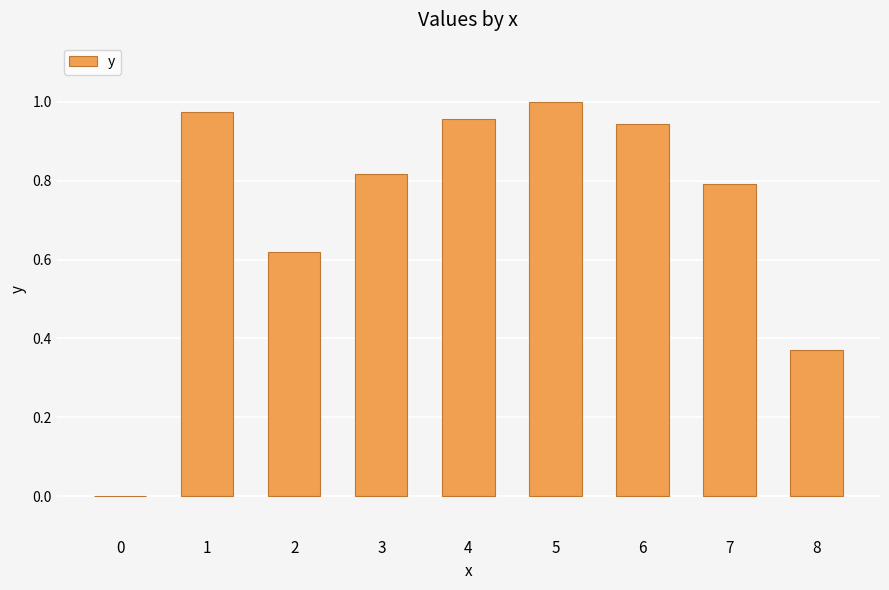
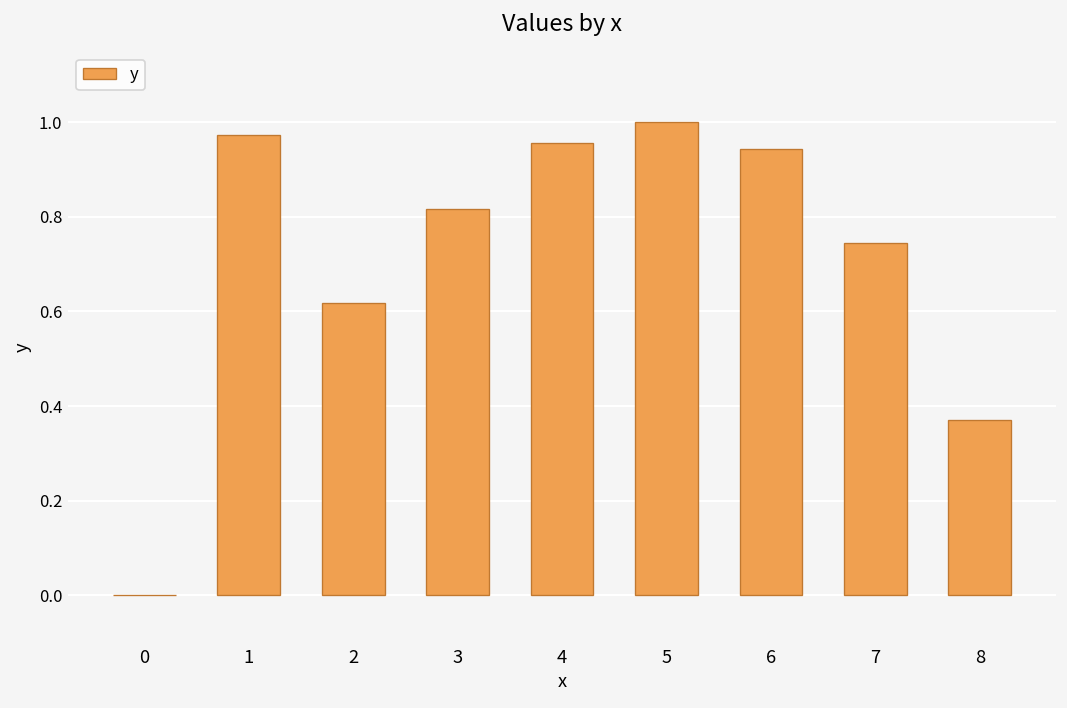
  {
    "0": 0.00,
    "1": 0.97,
    "2": 0.62,
    "3": 0.82,
    "4": 0.96,
    "5": 1.00,
    "6": 0.94,
-   "7": 0.79,
+   "7": 0.74,
    "8": 0.37
  }
